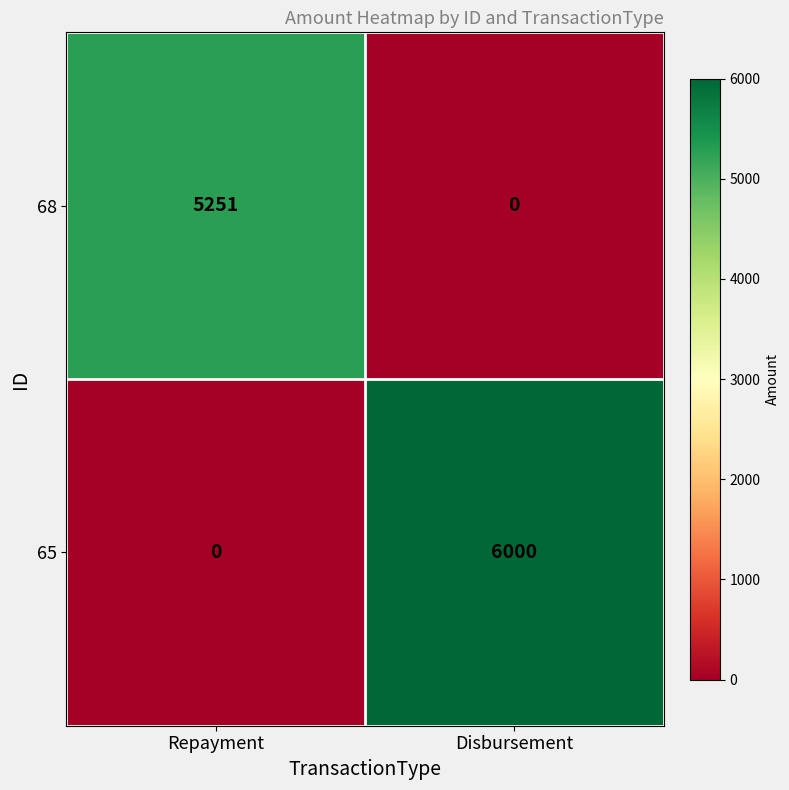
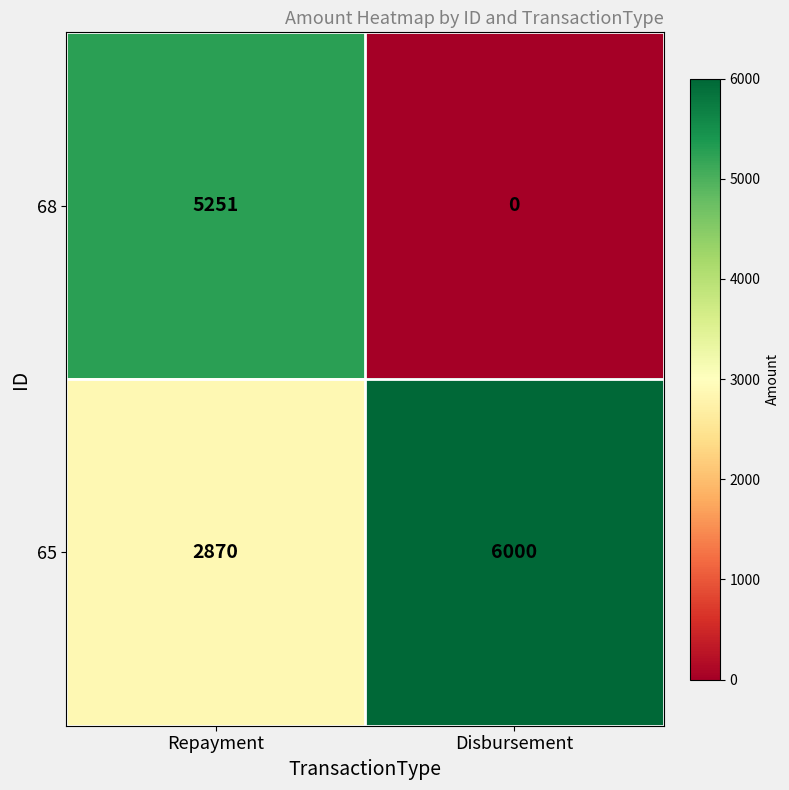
  {
    "68": {
      "Repayment": 5251,
      "Disbursement": 0
    },
    "65": {
-     "Repayment": 0,
+     "Repayment": 2870,
      "Disbursement": 6000
    }
  }
